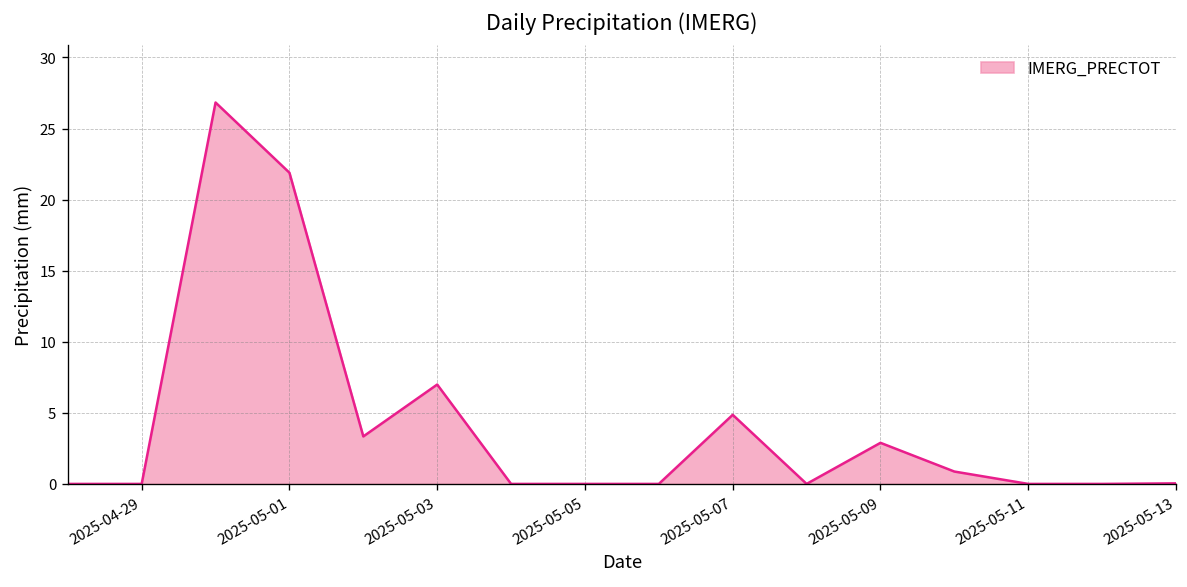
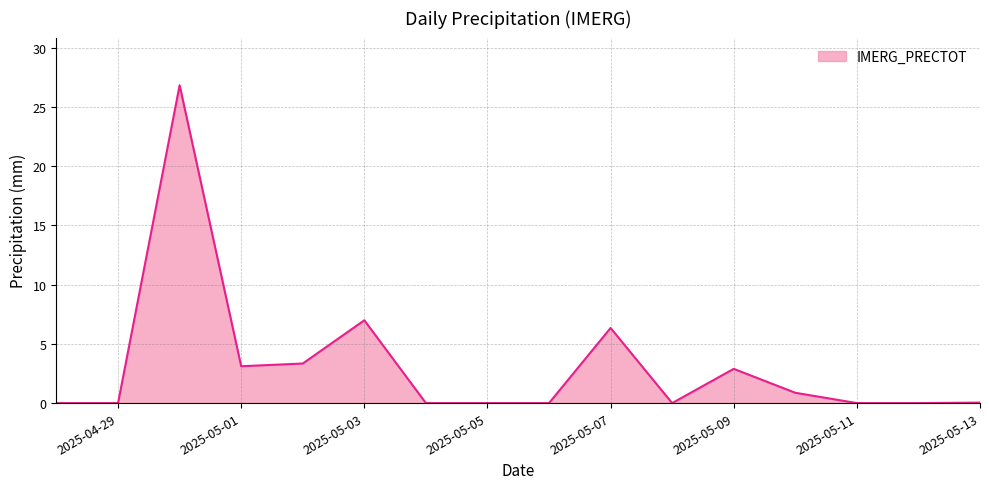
  {
    "2025-04-29": 0.0,
-   "2025-05-01": 21.9,
+   "2025-05-01": 3.1,
    "2025-05-03": 7.0,
    "2025-05-05": 0.0,
-   "2025-05-07": 4.9,
+   "2025-05-07": 6.3,
    "2025-05-09": 2.9,
    "2025-05-11": 0.0,
    "2025-05-13": 0.0
  }
